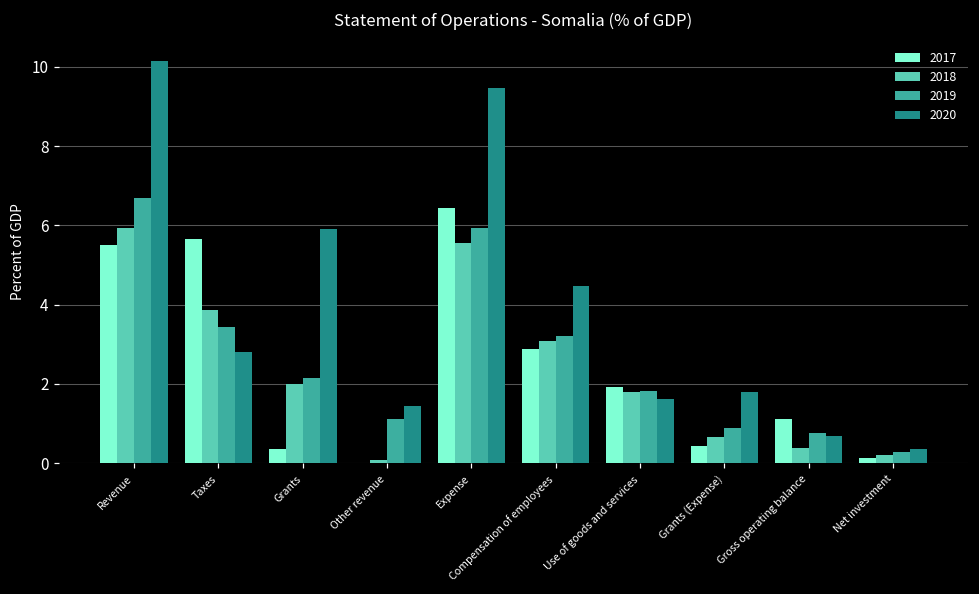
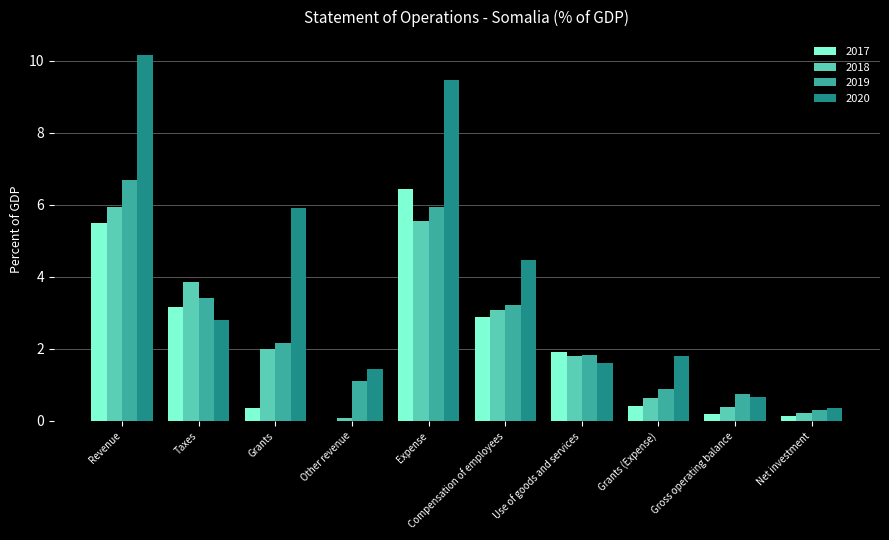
  {
    "2017": {
      "Revenue": 5.5,
-     "Taxes": 5.7,
+     "Taxes": 3.2,
      "Grants": 0.4,
      "Expense": 6.4,
      "Compensation of employees": 2.9,
      "Use of goods and services": 1.9,
      "Grants (Expense)": 0.4,
-     "Gross operating balance": 1.1,
+     "Gross operating balance": 0.2,
      "Net investment": 0.1
    }
  }
